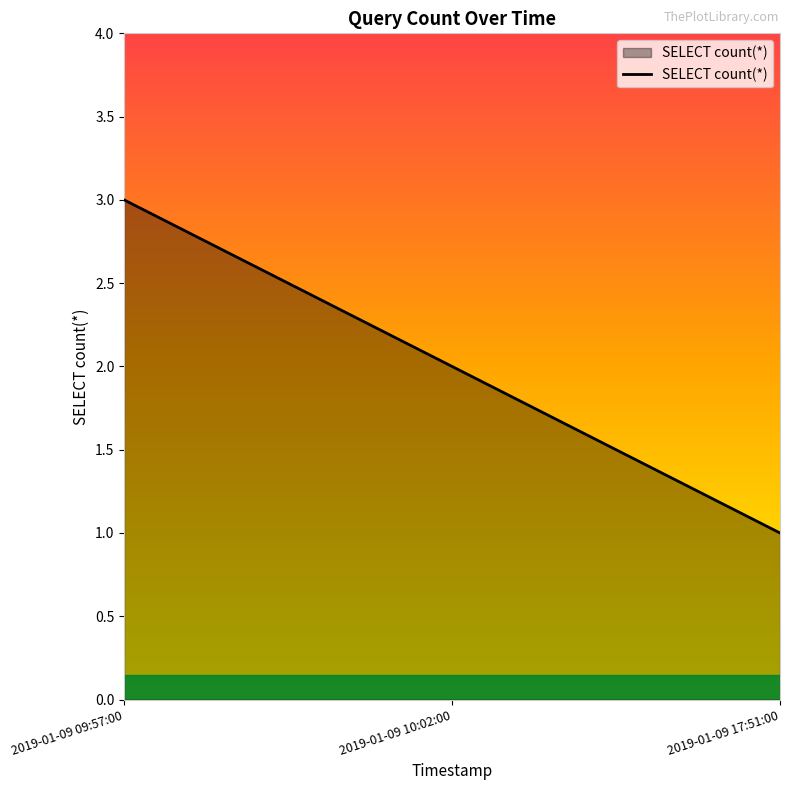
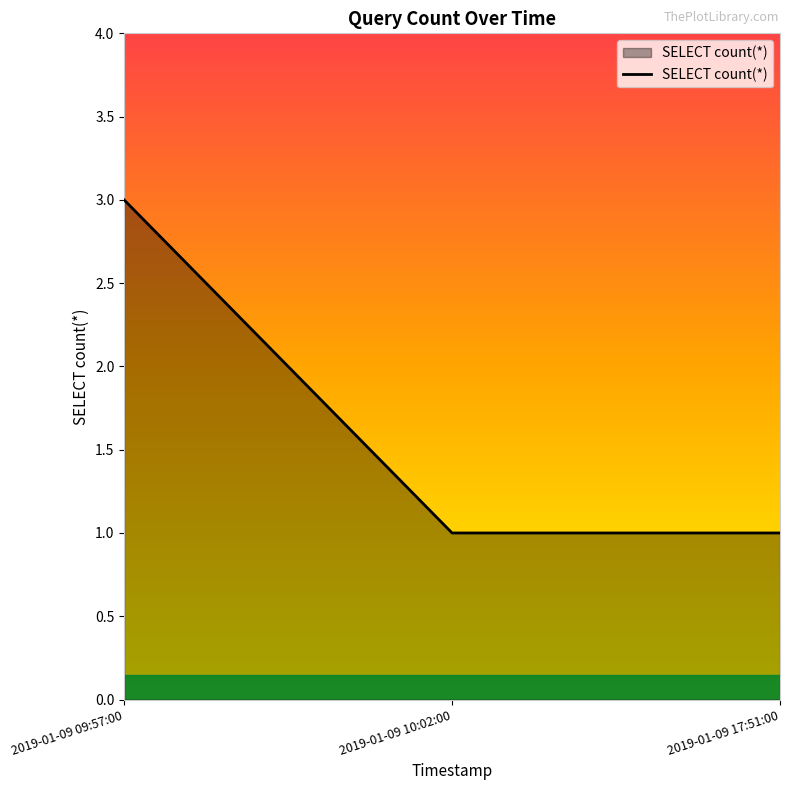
  {
    "2019-01-09 09:57:00": 3,
-   "2019-01-09 10:02:00": 2,
+   "2019-01-09 10:02:00": 1,
    "2019-01-09 17:51:00": 1
  }
